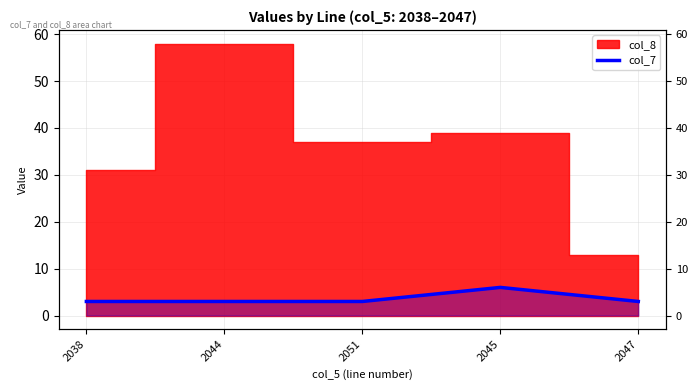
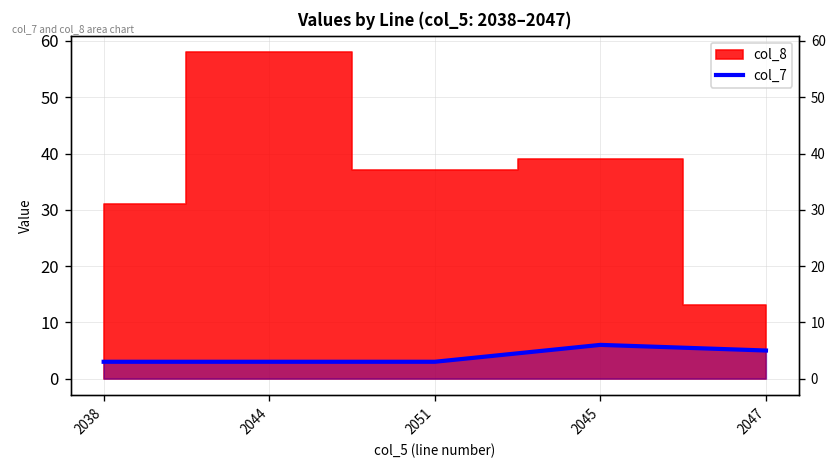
  {
    "col_7": {
      "2038": 3,
      "2044": 3,
      "2051": 3,
      "2045": 6,
-     "2047": 3
+     "2047": 5
    }
  }
